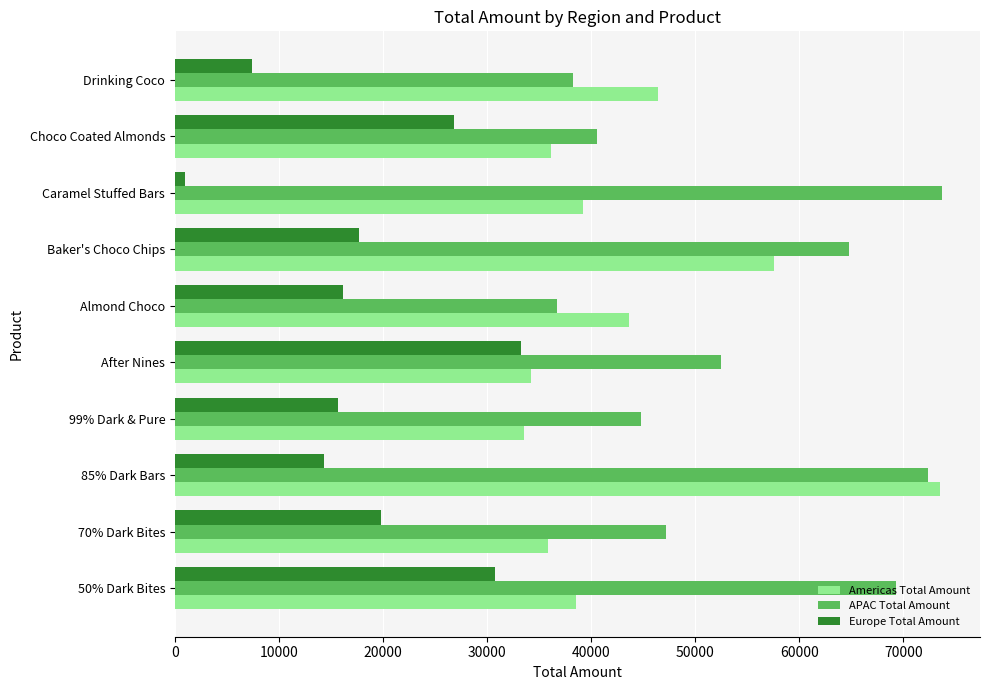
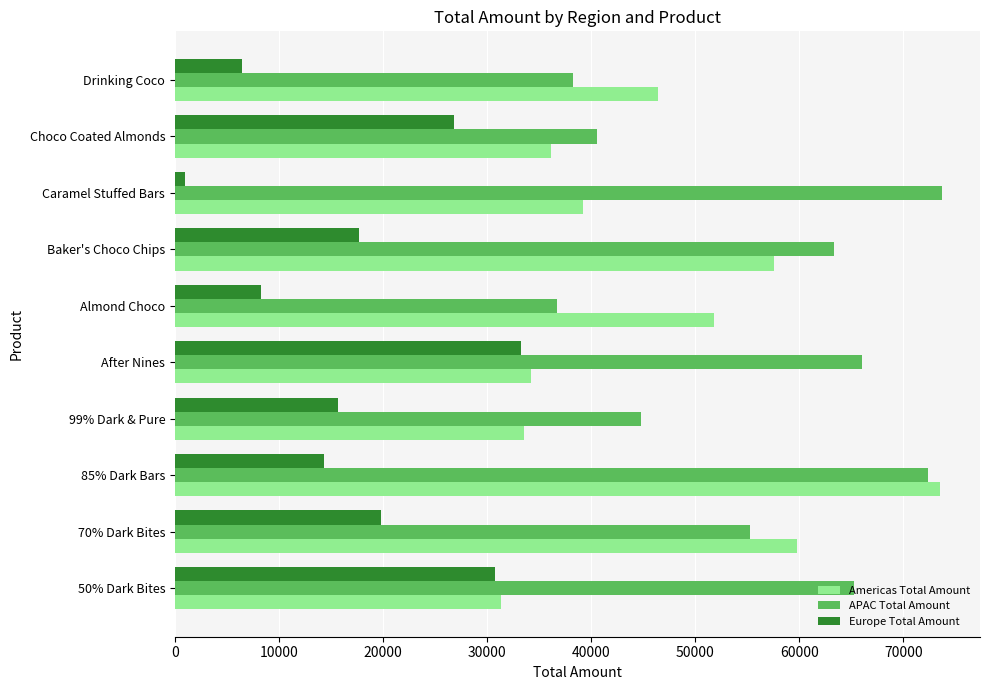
  {
    "Americas Total Amount": {
      "Drinking Coco": 46400,
      "Choco Coated Almonds": 36100,
      "Caramel Stuffed Bars": 39200,
      "Baker's Choco Chips": 57600,
-     "Almond Choco": 43600,
+     "Almond Choco": 51800,
      "After Nines": 34200,
      "99% Dark & Pure": 33600,
      "85% Dark Bars": 73500,
-     "70% Dark Bites": 35900,
-     "50% Dark Bites": 38600
+     "70% Dark Bites": 59800,
+     "50% Dark Bites": 31400
    },
    "APAC Total Amount": {
      "Drinking Coco": 38300,
      "Choco Coated Almonds": 40600,
      "Caramel Stuffed Bars": 73700,
-     "Baker's Choco Chips": 64800,
+     "Baker's Choco Chips": 63300,
      "Almond Choco": 36700,
-     "After Nines": 52400,
+     "After Nines": 66100,
      "99% Dark & Pure": 44800,
      "85% Dark Bars": 72400,
-     "70% Dark Bites": 47100,
-     "50% Dark Bites": 69300
+     "70% Dark Bites": 55300,
+     "50% Dark Bites": 65200
    },
    "Europe Total Amount": {
-     "Drinking Coco": 7400,
+     "Drinking Coco": 6500,
      "Choco Coated Almonds": 26800,
      "Caramel Stuffed Bars": 1000,
      "Baker's Choco Chips": 17700,
-     "Almond Choco": 16100,
+     "Almond Choco": 8200,
      "After Nines": 33200,
      "99% Dark & Pure": 15700,
      "85% Dark Bars": 14300,
      "70% Dark Bites": 19800,
      "50% Dark Bites": 30700
    }
  }
